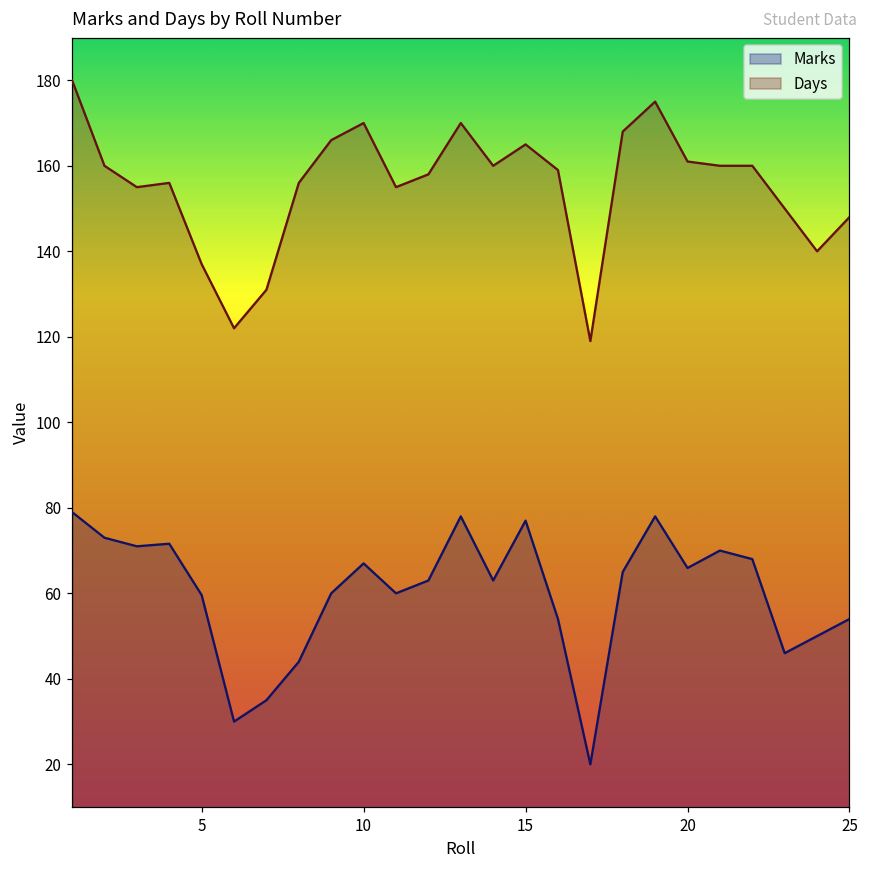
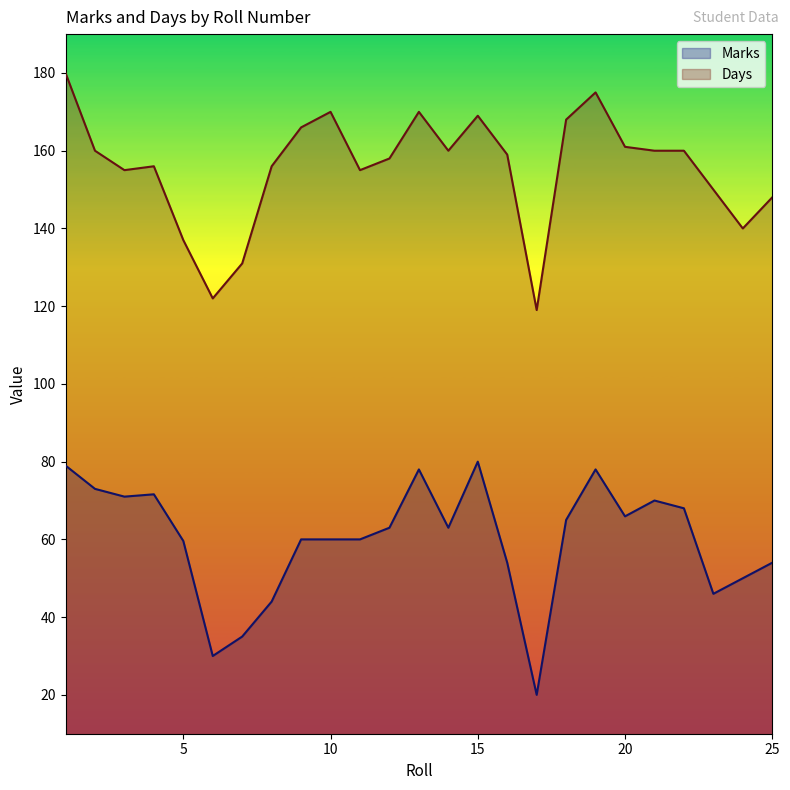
  {
    "Marks": {
      "5": 60,
-     "10": 67,
-     "15": 77,
+     "10": 60,
+     "15": 80,
      "20": 66,
      "25": 54
    },
    "Days": {
      "5": 137,
      "10": 170,
-     "15": 165,
+     "15": 169,
      "20": 161,
      "25": 148
    }
  }
